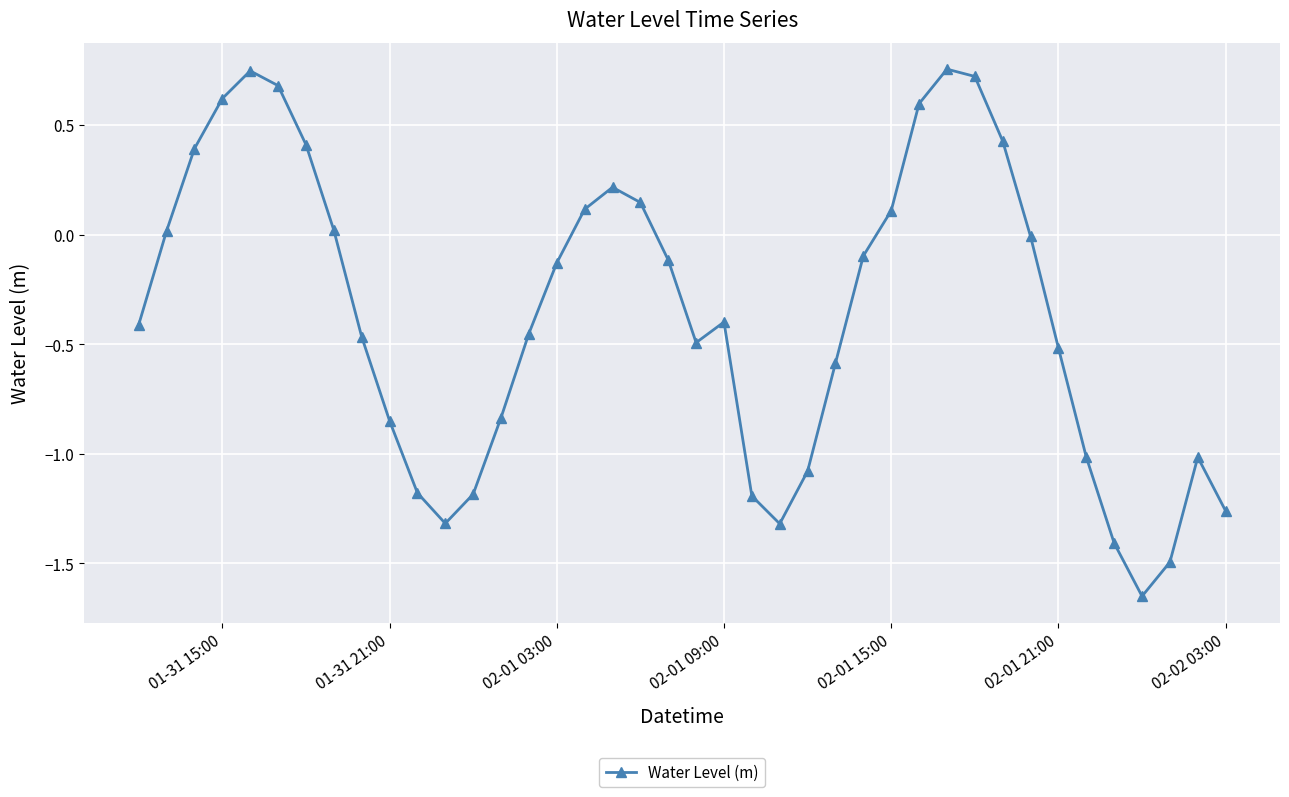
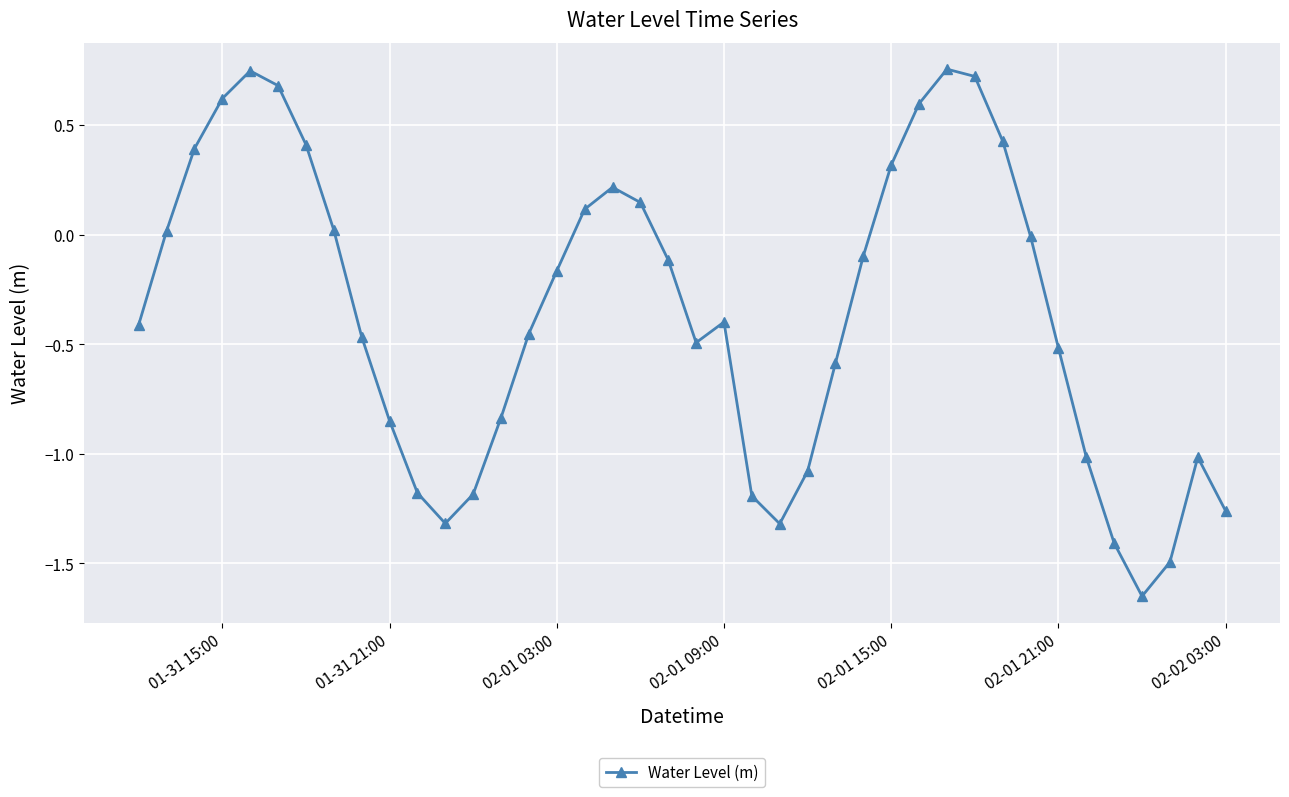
  {
    "01-31 15:00": 0.62,
    "01-31 21:00": -0.85,
-   "02-01 03:00": -0.13,
+   "02-01 03:00": -0.17,
    "02-01 09:00": -0.40,
-   "02-01 15:00": 0.11,
+   "02-01 15:00": 0.32,
    "02-01 21:00": -0.52,
    "02-02 03:00": -1.26
  }
